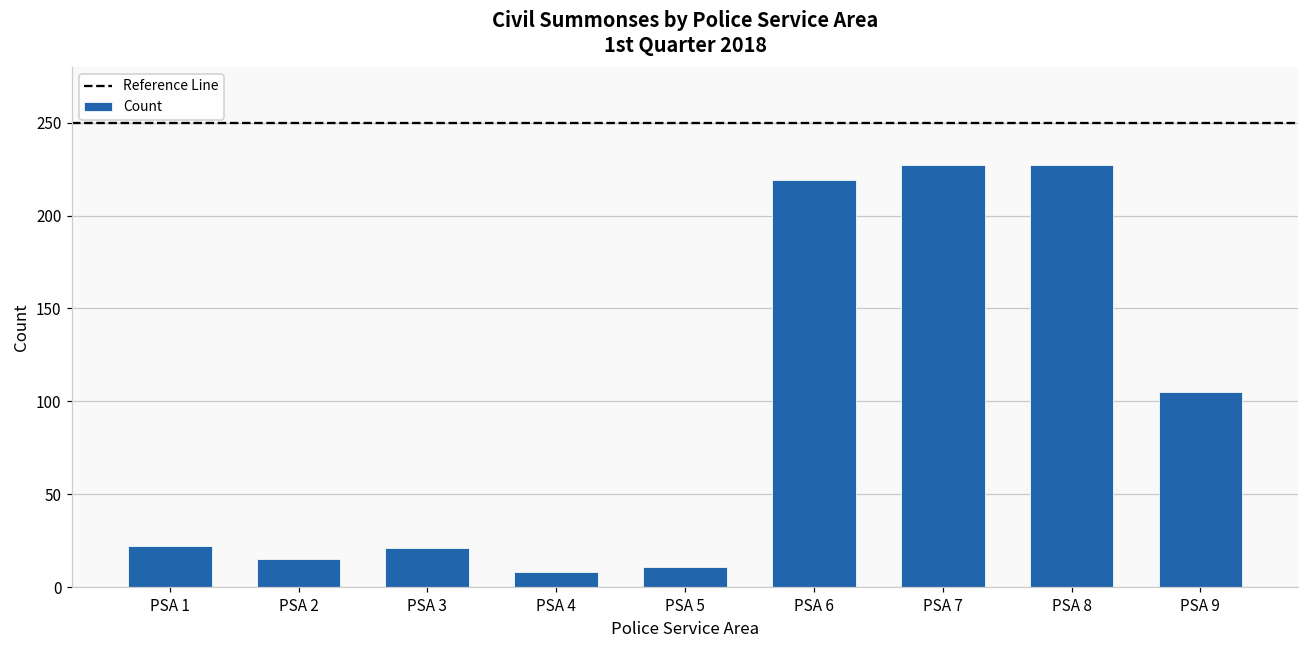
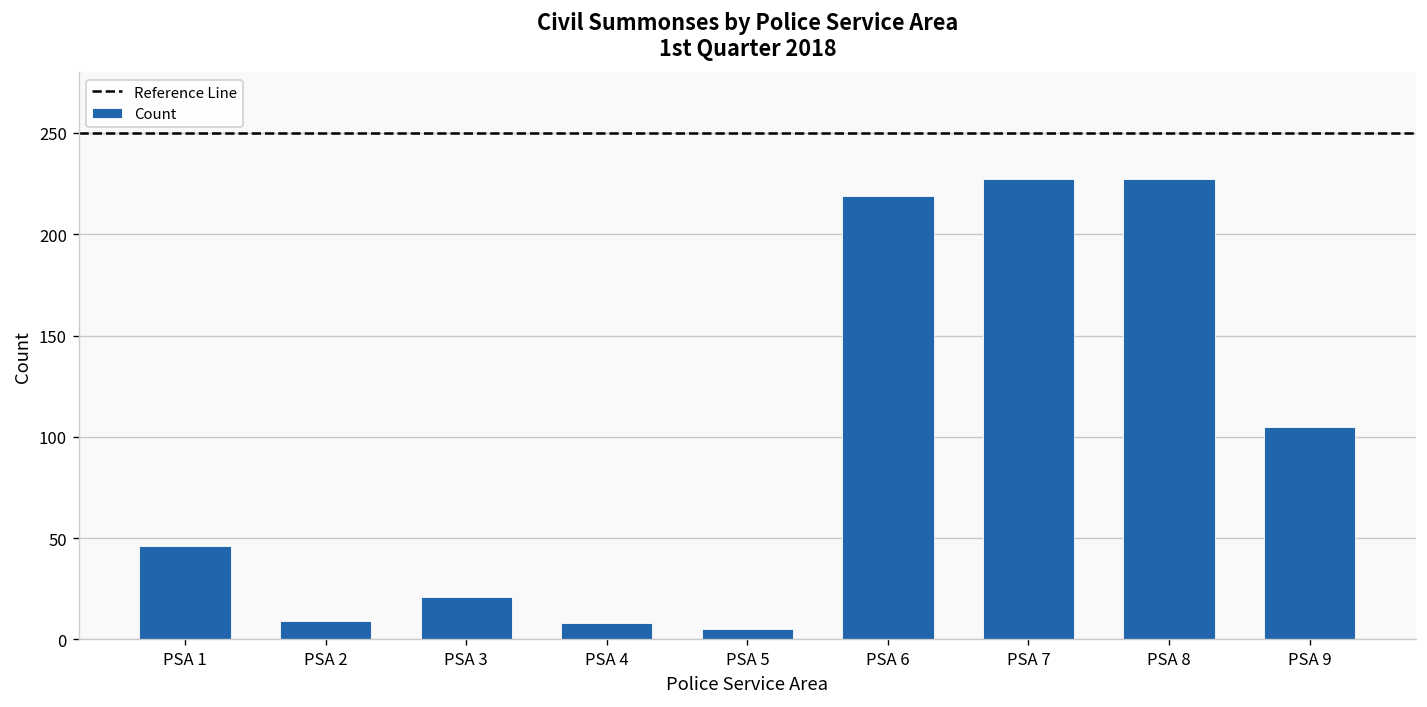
  {
-   "PSA 1": 22,
-   "PSA 2": 15,
+   "PSA 1": 46,
+   "PSA 2": 9,
    "PSA 3": 21,
    "PSA 4": 8,
-   "PSA 5": 11,
+   "PSA 5": 5,
    "PSA 6": 219,
    "PSA 7": 227,
    "PSA 8": 227,
    "PSA 9": 105
  }
